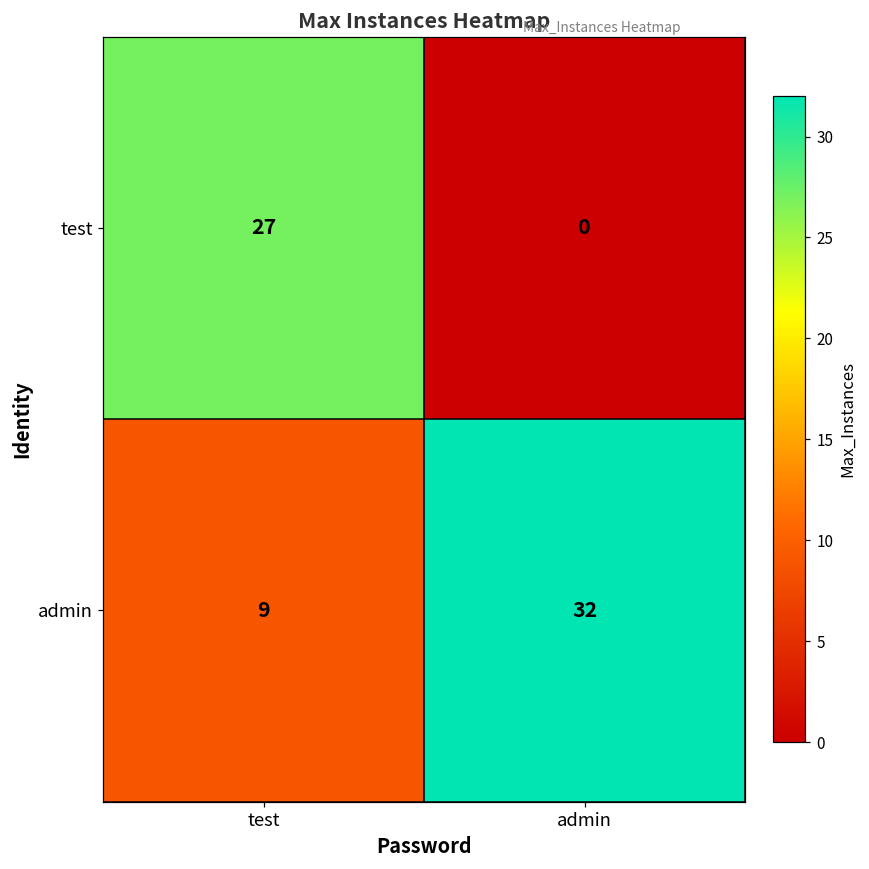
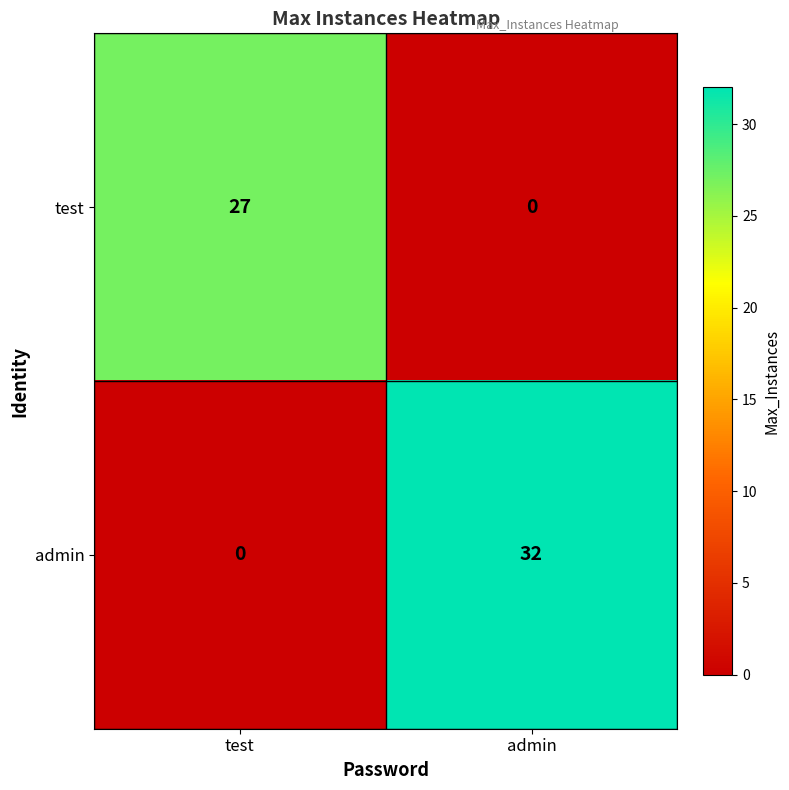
  {
    "test": {
      "test": 27,
      "admin": 0
    },
    "admin": {
-     "test": 9,
+     "test": 0,
      "admin": 32
    }
  }
